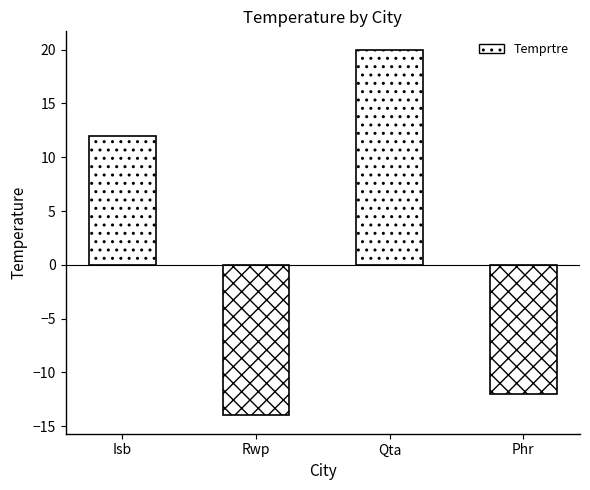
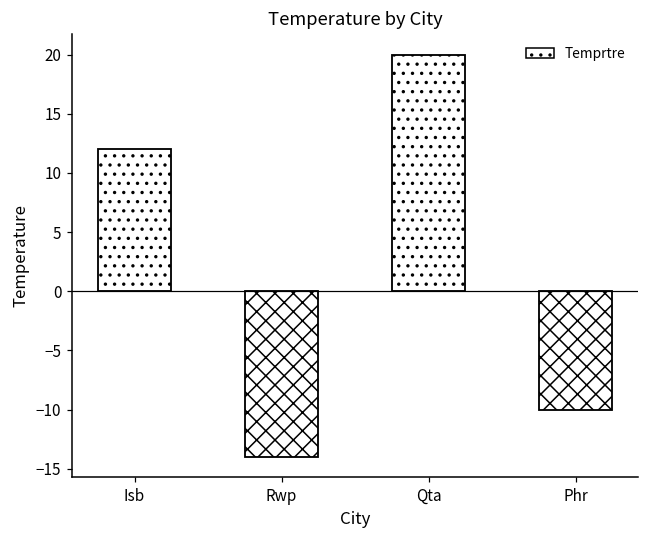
  {
    "Isb": 12,
    "Rwp": -14,
    "Qta": 20,
-   "Phr": -12
+   "Phr": -10
  }
